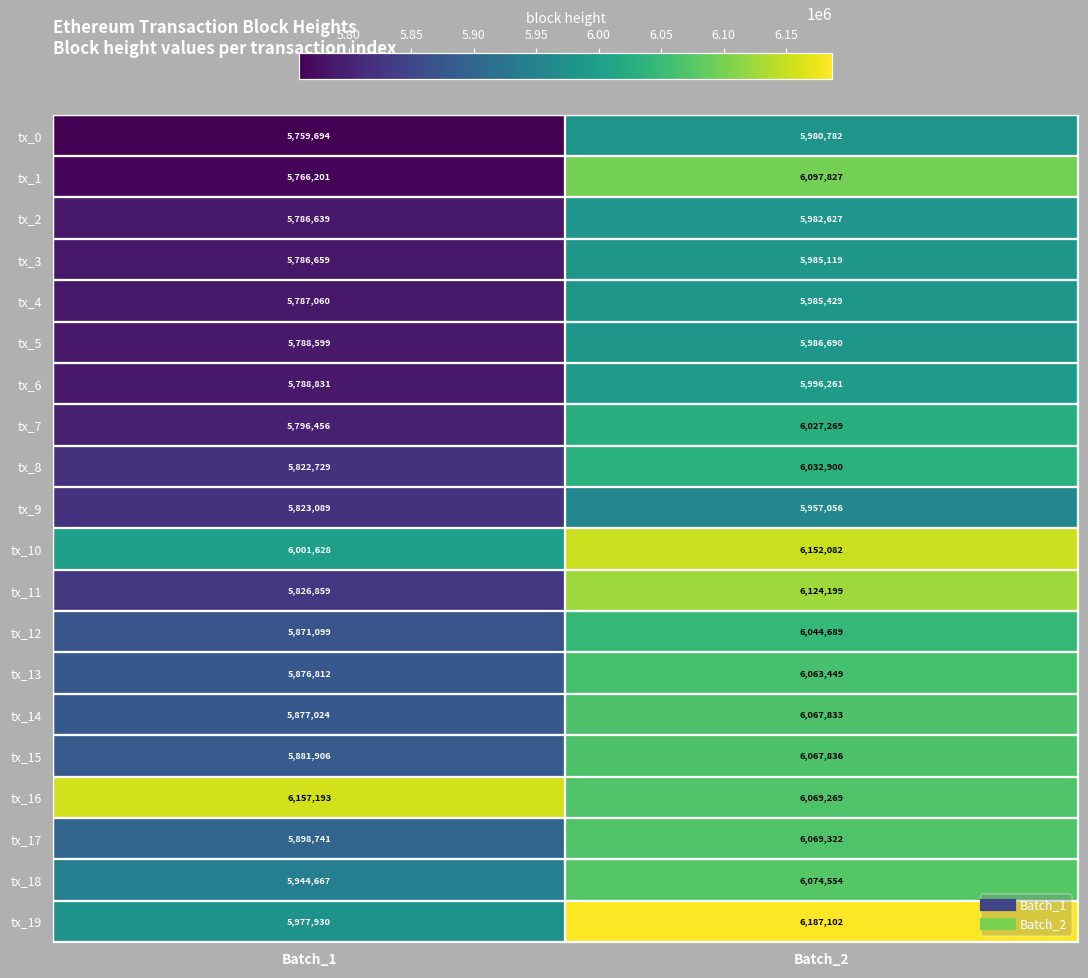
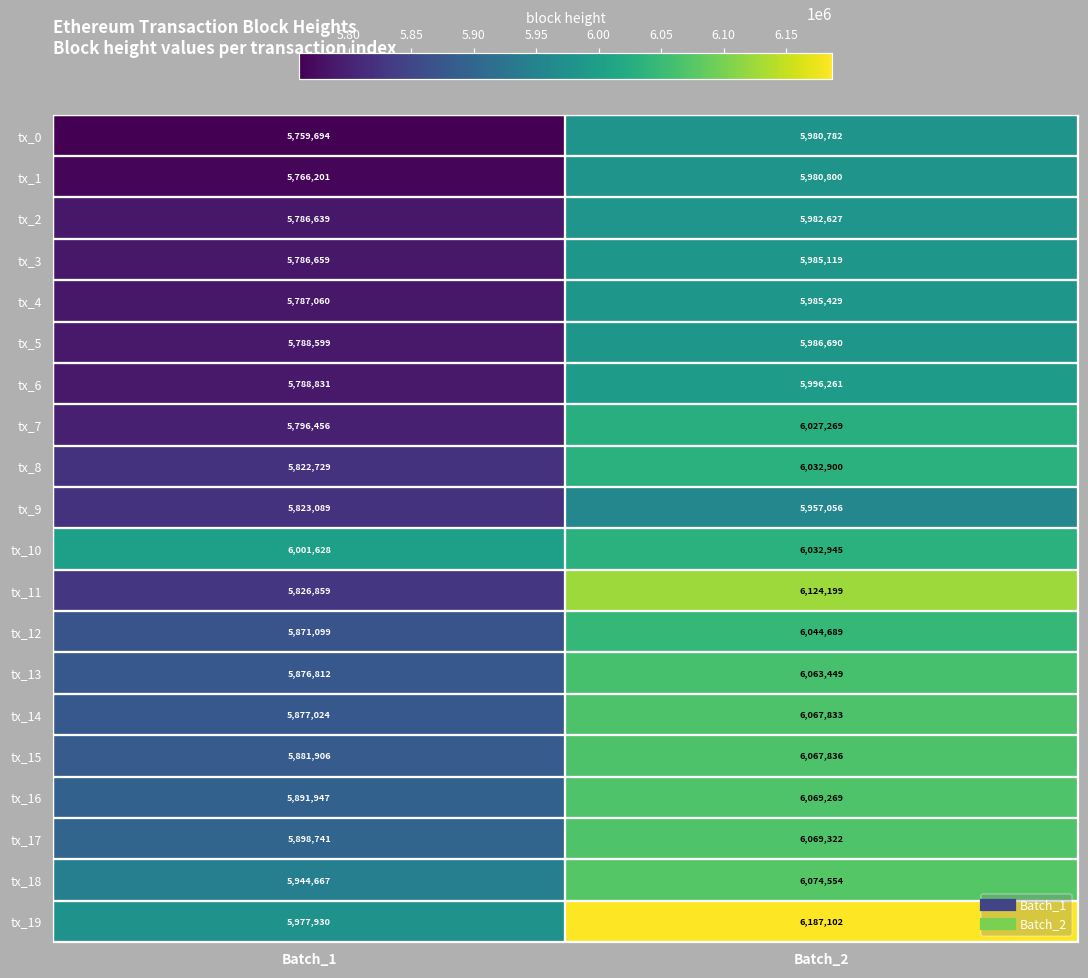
  {
    "tx_0": {
      "Batch_1": "5,759,694",
      "Batch_2": "5,980,782"
    },
    "tx_1": {
      "Batch_1": "5,766,201",
-     "Batch_2": "6,097,827"
+     "Batch_2": "5,980,800"
    },
    "tx_2": {
      "Batch_1": "5,786,639",
      "Batch_2": "5,982,627"
    },
    "tx_3": {
      "Batch_1": "5,786,659",
      "Batch_2": "5,985,119"
    },
    "tx_4": {
      "Batch_1": "5,787,060",
      "Batch_2": "5,985,429"
    },
    "tx_5": {
      "Batch_1": "5,788,599",
      "Batch_2": "5,986,690"
    },
    "tx_6": {
      "Batch_1": "5,788,831",
      "Batch_2": "5,996,261"
    },
    "tx_7": {
      "Batch_1": "5,796,456",
      "Batch_2": "6,027,269"
    },
    "tx_8": {
      "Batch_1": "5,822,729",
      "Batch_2": "6,032,900"
    },
    "tx_9": {
      "Batch_1": "5,823,089",
      "Batch_2": "5,957,056"
    },
    "tx_10": {
      "Batch_1": "6,001,628",
-     "Batch_2": "6,152,082"
+     "Batch_2": "6,032,945"
    },
    "tx_11": {
      "Batch_1": "5,826,859",
      "Batch_2": "6,124,199"
    },
    "tx_12": {
      "Batch_1": "5,871,099",
      "Batch_2": "6,044,689"
    },
    "tx_13": {
      "Batch_1": "5,876,812",
      "Batch_2": "6,063,449"
    },
    "tx_14": {
      "Batch_1": "5,877,024",
      "Batch_2": "6,067,833"
    },
    "tx_15": {
      "Batch_1": "5,881,906",
      "Batch_2": "6,067,836"
    },
    "tx_16": {
-     "Batch_1": "6,157,193",
+     "Batch_1": "5,891,947",
      "Batch_2": "6,069,269"
    },
    "tx_17": {
      "Batch_1": "5,898,741",
      "Batch_2": "6,069,322"
    },
    "tx_18": {
      "Batch_1": "5,944,667",
      "Batch_2": "6,074,554"
    },
    "tx_19": {
      "Batch_1": "5,977,930",
      "Batch_2": "6,187,102"
    }
  }
